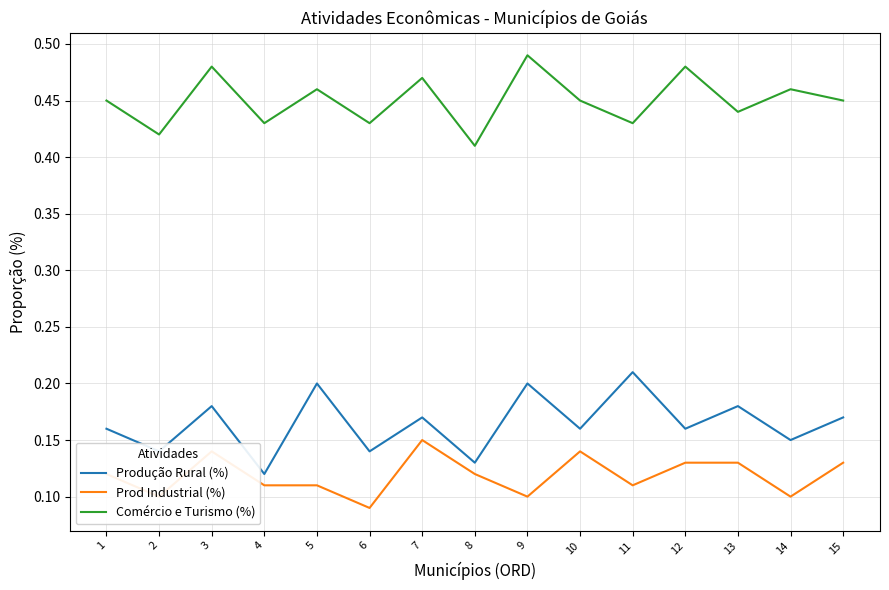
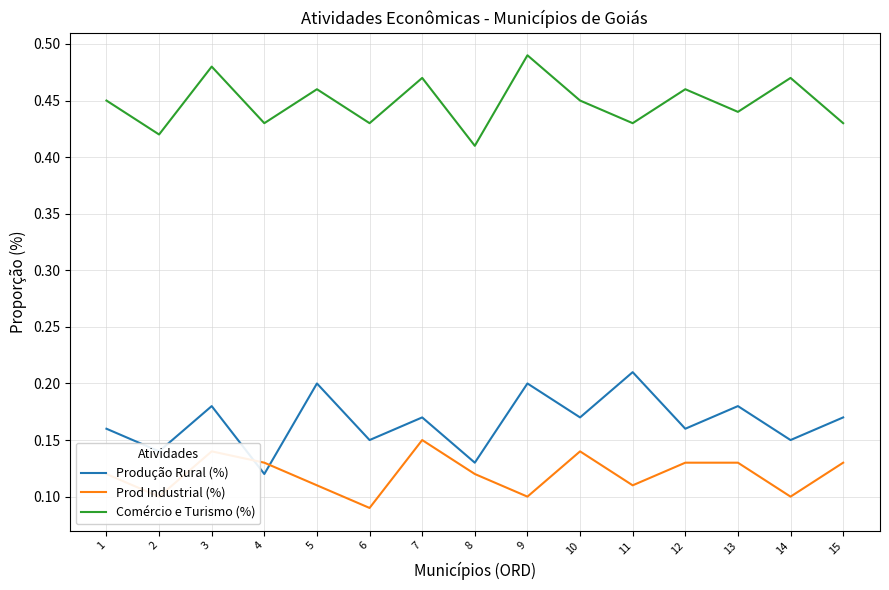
  {
    "Produção Rural (%)": {
      "1": 0.16,
      "3": 0.18,
      "4": 0.12,
      "5": 0.20,
-     "6": 0.14,
+     "6": 0.15,
      "7": 0.17,
      "8": 0.13,
      "9": 0.20,
-     "10": 0.16,
+     "10": 0.17,
      "11": 0.21,
      "12": 0.16,
      "13": 0.18,
      "14": 0.15,
      "15": 0.17
    },
    "Prod Industrial (%)": {
-     "4": 0.11,
+     "4": 0.13,
      "5": 0.11,
      "6": 0.09,
      "7": 0.15,
      "8": 0.12,
      "9": 0.10,
      "10": 0.14,
      "11": 0.11,
      "12": 0.13,
      "13": 0.13,
      "14": 0.10,
      "15": 0.13
    },
    "Comércio e Turismo (%)": {
      "1": 0.45,
      "2": 0.42,
      "3": 0.48,
      "4": 0.43,
      "5": 0.46,
      "6": 0.43,
      "7": 0.47,
      "8": 0.41,
      "9": 0.49,
      "10": 0.45,
      "11": 0.43,
-     "12": 0.48,
+     "12": 0.46,
      "13": 0.44,
-     "14": 0.46,
-     "15": 0.45
+     "14": 0.47,
+     "15": 0.43
    }
  }
